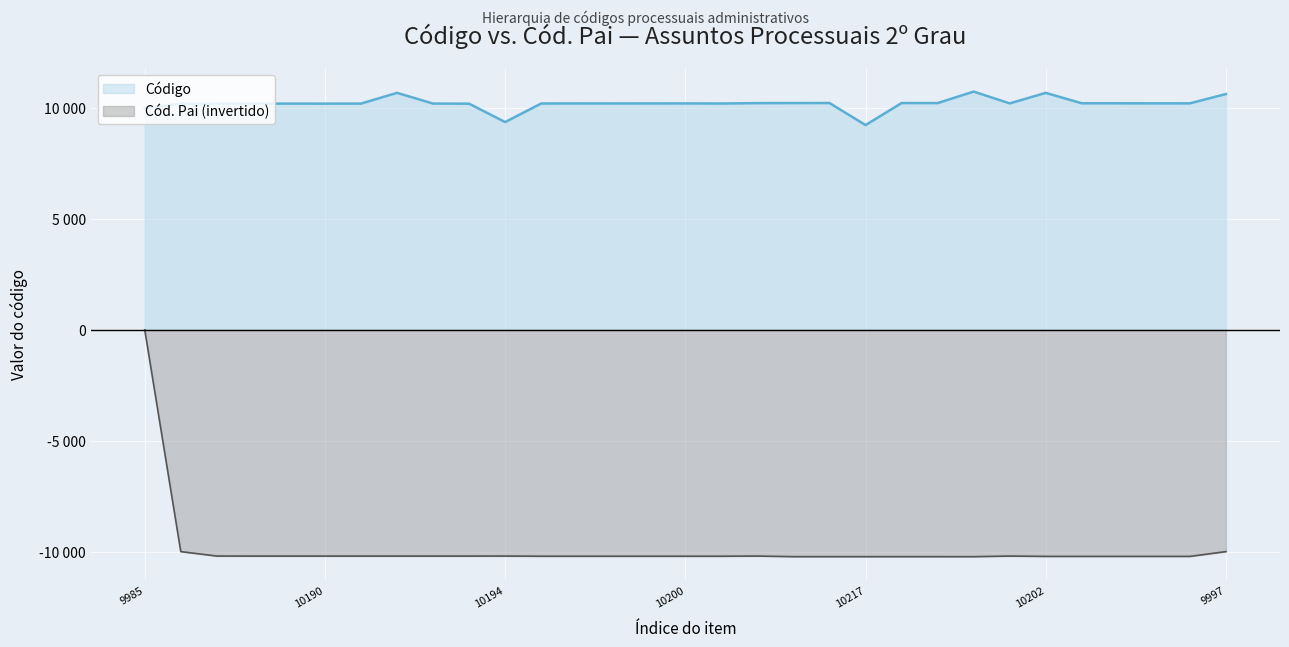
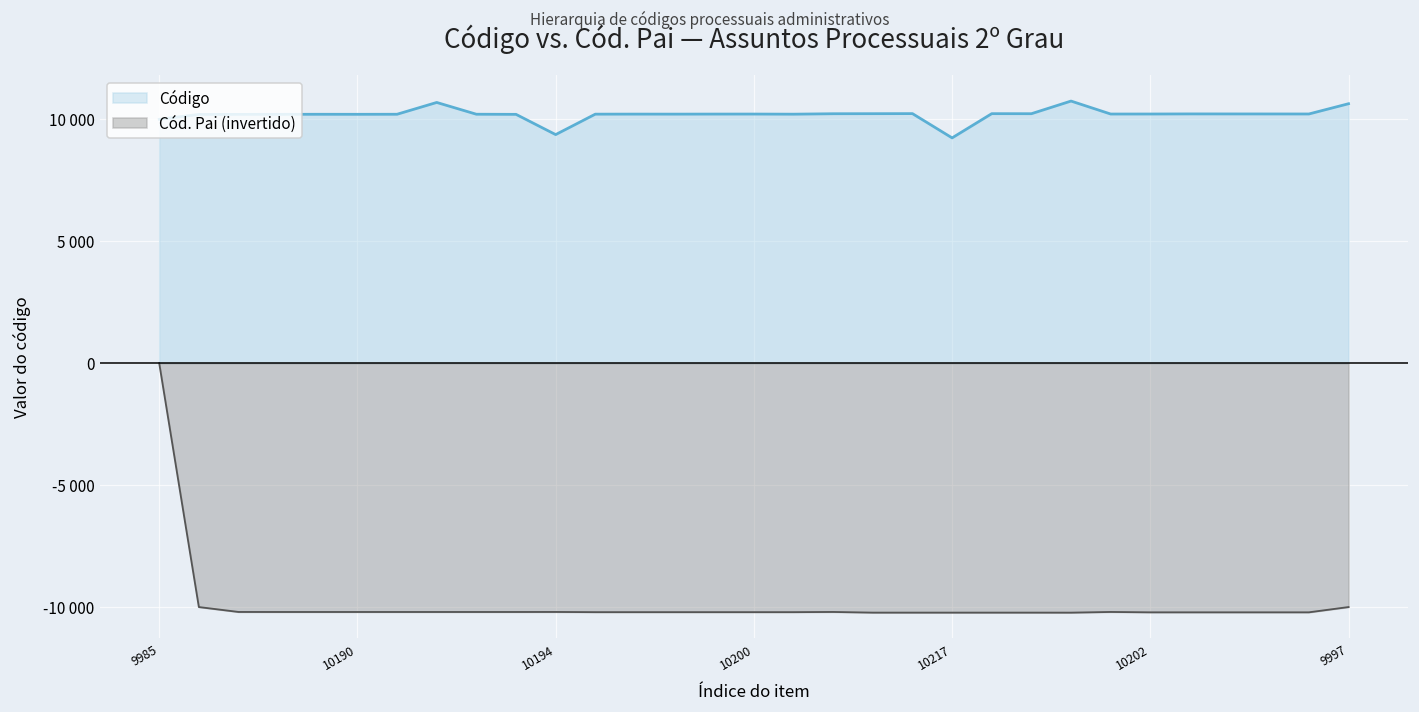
  {
    "Código": {
      "10190": 10200,
      "10194": 9400,
      "10200": 10200,
      "10217": 9200,
-     "10202": 10700,
+     "10202": 10200,
      "9997": 10600
    }
  }
